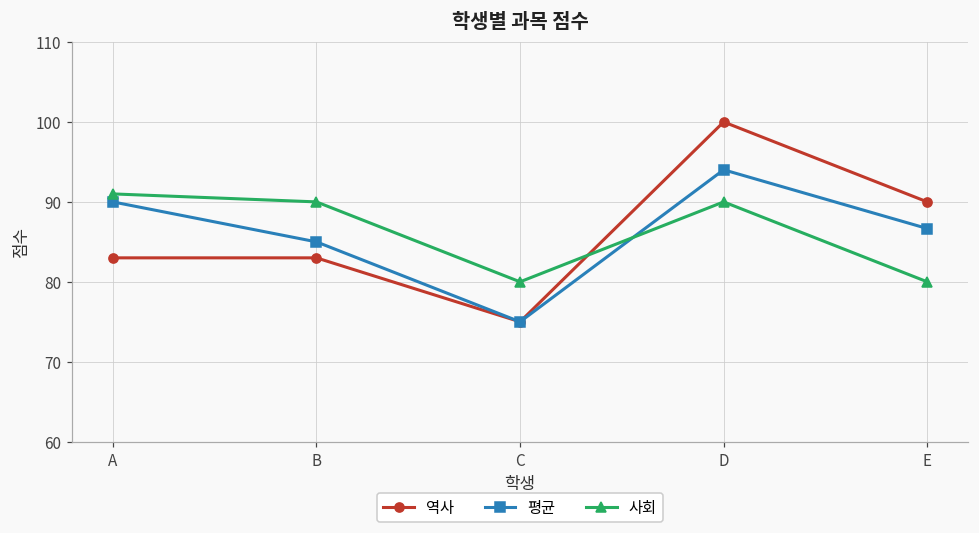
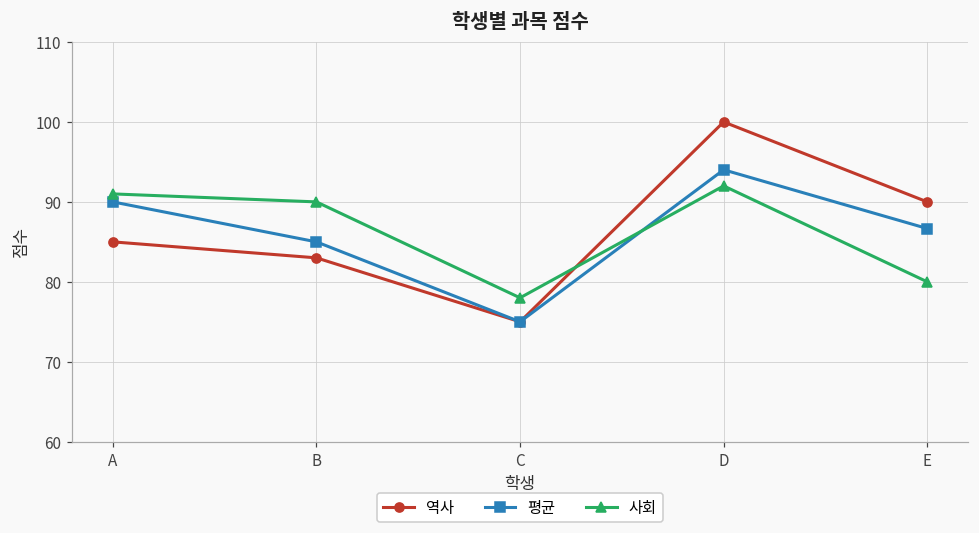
  {
    "역사": {
-     "A": 83,
+     "A": 85,
      "B": 83,
      "D": 100,
      "E": 90
    },
    "평균": {
      "A": 90,
      "B": 85,
      "D": 94,
      "E": 87
    },
    "사회": {
      "A": 91,
      "B": 90,
-     "C": 80,
-     "D": 90,
+     "C": 78,
+     "D": 92,
      "E": 80
    }
  }
